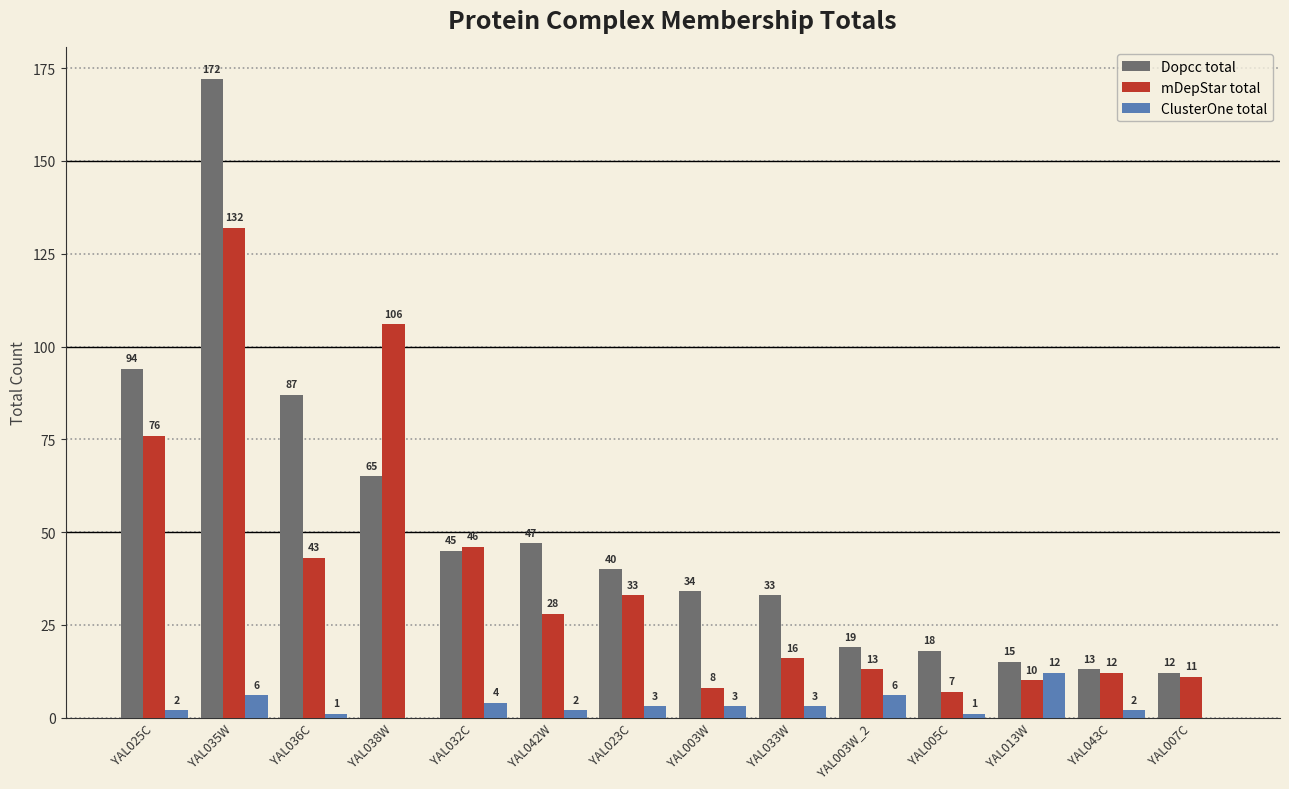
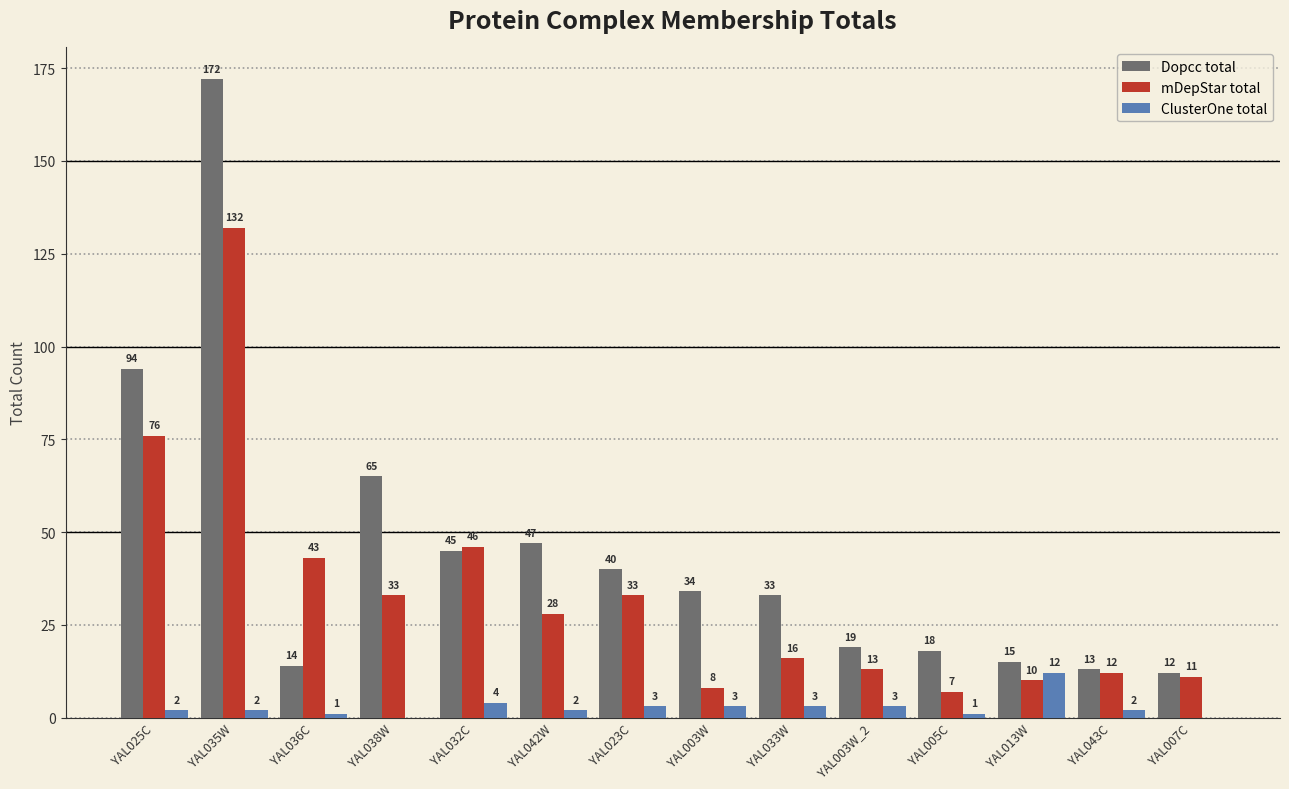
  {
    "Dopcc total": {
      "YAL025C": 94,
      "YAL035W": 172,
-     "YAL036C": 87,
+     "YAL036C": 14,
      "YAL038W": 65,
      "YAL032C": 45,
      "YAL042W": 47,
      "YAL023C": 40,
      "YAL003W": 34,
      "YAL033W": 33,
      "YAL003W_2": 19,
      "YAL005C": 18,
      "YAL013W": 15,
      "YAL043C": 13,
      "YAL007C": 12
    },
    "mDepStar total": {
      "YAL025C": 76,
      "YAL035W": 132,
      "YAL036C": 43,
-     "YAL038W": 106,
+     "YAL038W": 33,
      "YAL032C": 46,
      "YAL042W": 28,
      "YAL023C": 33,
      "YAL003W": 8,
      "YAL033W": 16,
      "YAL003W_2": 13,
      "YAL005C": 7,
      "YAL013W": 10,
      "YAL043C": 12,
      "YAL007C": 11
    },
    "ClusterOne total": {
      "YAL025C": 2,
-     "YAL035W": 6,
+     "YAL035W": 2,
      "YAL036C": 1,
      "YAL032C": 4,
      "YAL042W": 2,
      "YAL023C": 3,
      "YAL003W": 3,
      "YAL033W": 3,
-     "YAL003W_2": 6,
+     "YAL003W_2": 3,
      "YAL005C": 1,
      "YAL013W": 12,
      "YAL043C": 2
    }
  }
